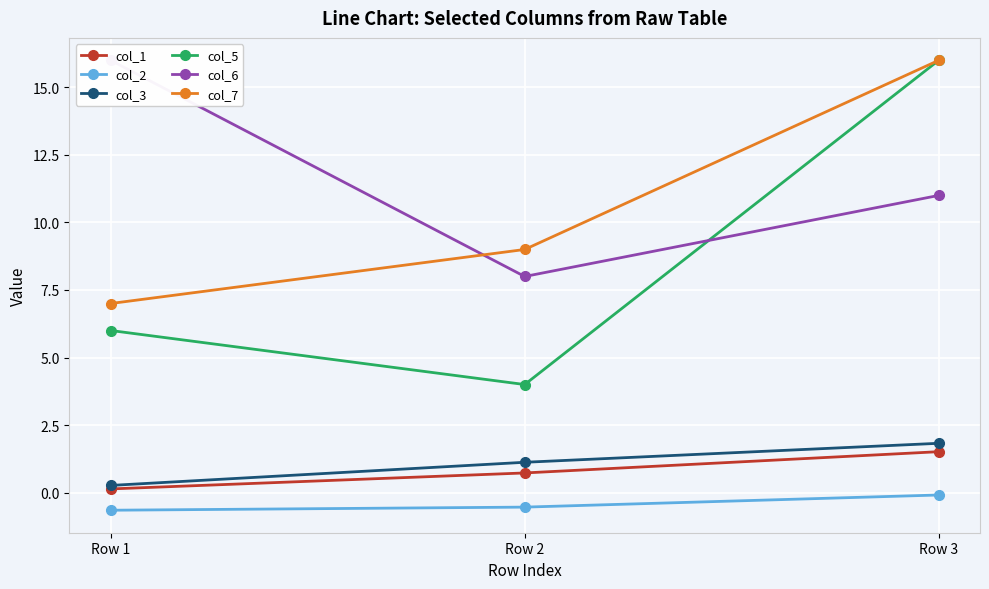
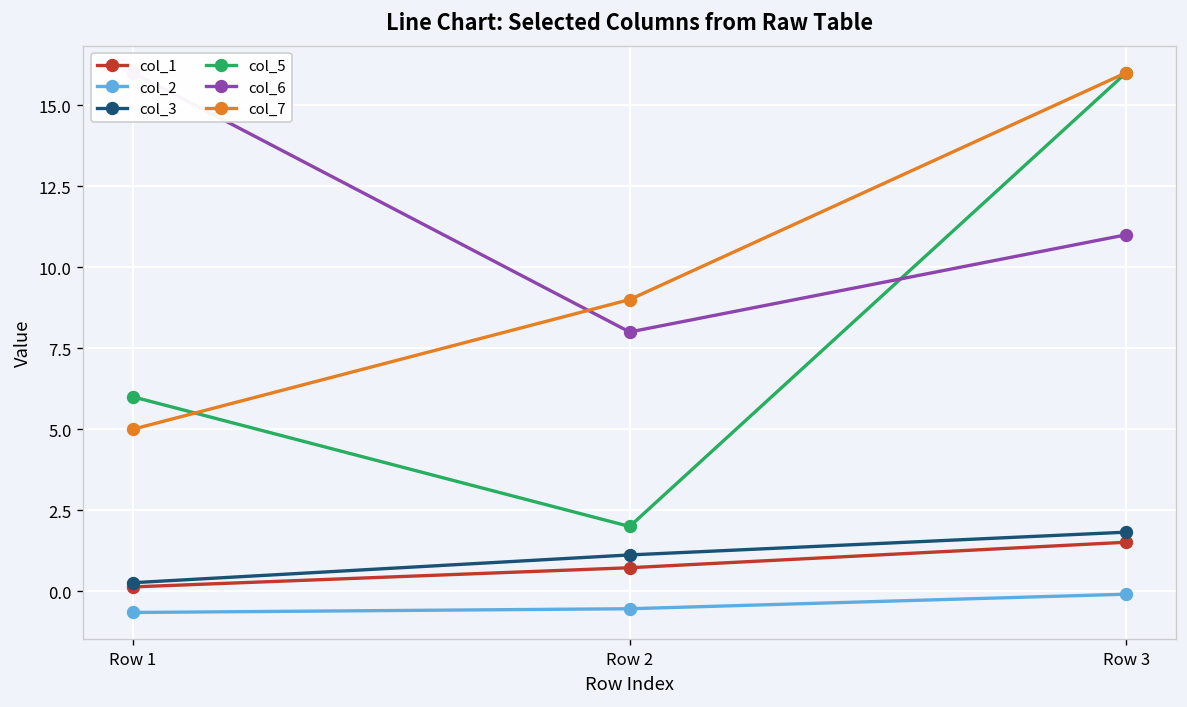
  {
    "col_1": {
      "Row 1": 0.1,
      "Row 2": 0.7,
      "Row 3": 1.5
    },
    "col_2": {
      "Row 1": -0.7,
      "Row 2": -0.5,
      "Row 3": 0
    },
    "col_3": {
      "Row 1": 0.3,
      "Row 2": 1.1,
      "Row 3": 1.8
    },
    "col_5": {
      "Row 1": 6,
-     "Row 2": 4
+     "Row 2": 2
    },
    "col_6": {
      "Row 2": 8,
      "Row 3": 11
    },
    "col_7": {
-     "Row 1": 7,
+     "Row 1": 5,
      "Row 2": 9
    }
  }
